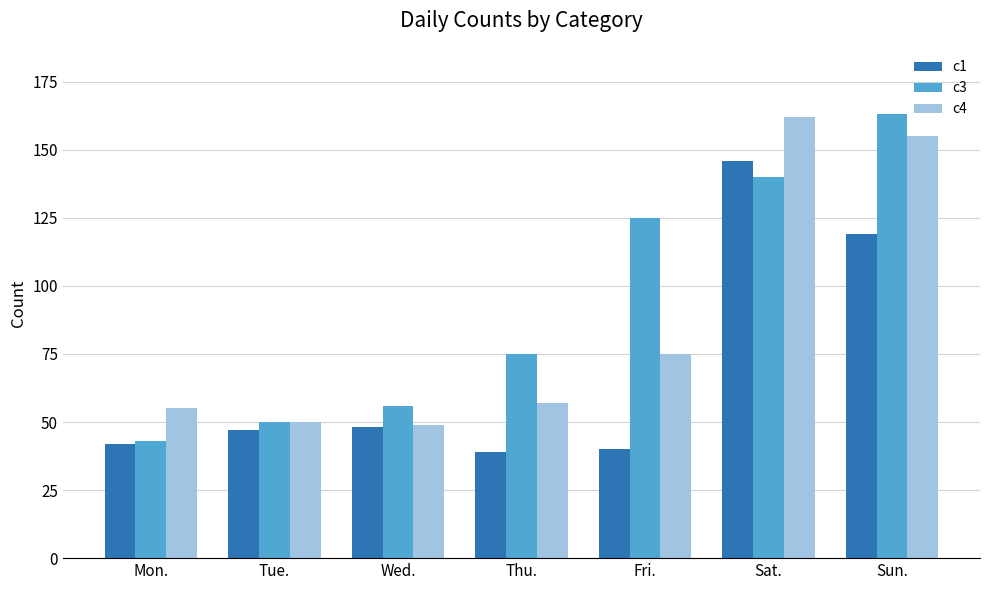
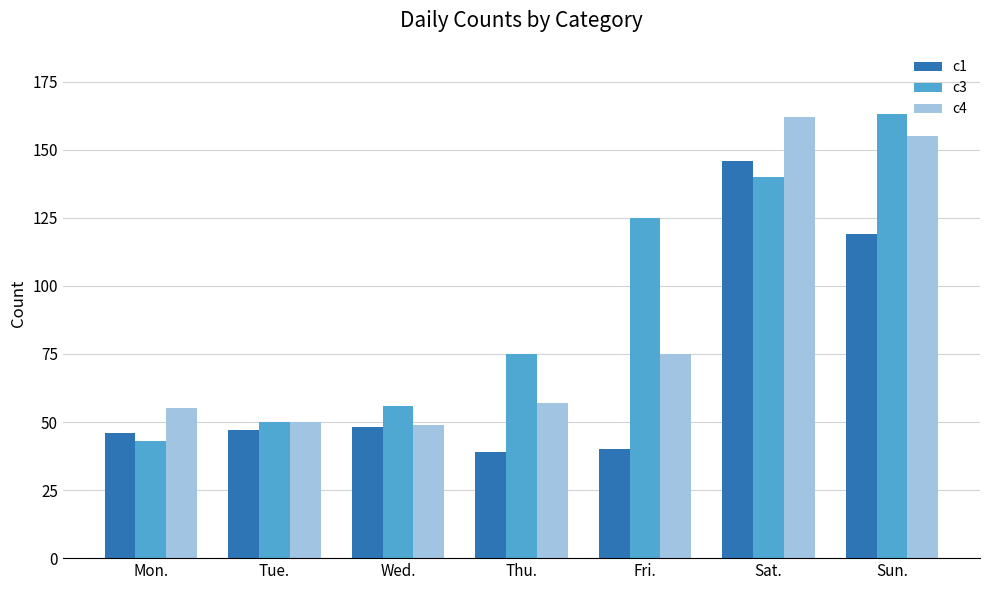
  {
    "c1": {
-     "Mon.": 42,
+     "Mon.": 46,
      "Tue.": 47,
      "Wed.": 48,
      "Thu.": 39,
      "Fri.": 40,
      "Sat.": 146,
      "Sun.": 119
    },
    "c3": {
      "Mon.": 43,
      "Tue.": 50,
      "Wed.": 56,
      "Thu.": 75,
      "Fri.": 125,
      "Sat.": 140,
      "Sun.": 163
    },
    "c4": {
      "Mon.": 55,
      "Tue.": 50,
      "Wed.": 49,
      "Thu.": 57,
      "Fri.": 75,
      "Sat.": 162,
      "Sun.": 155
    }
  }
